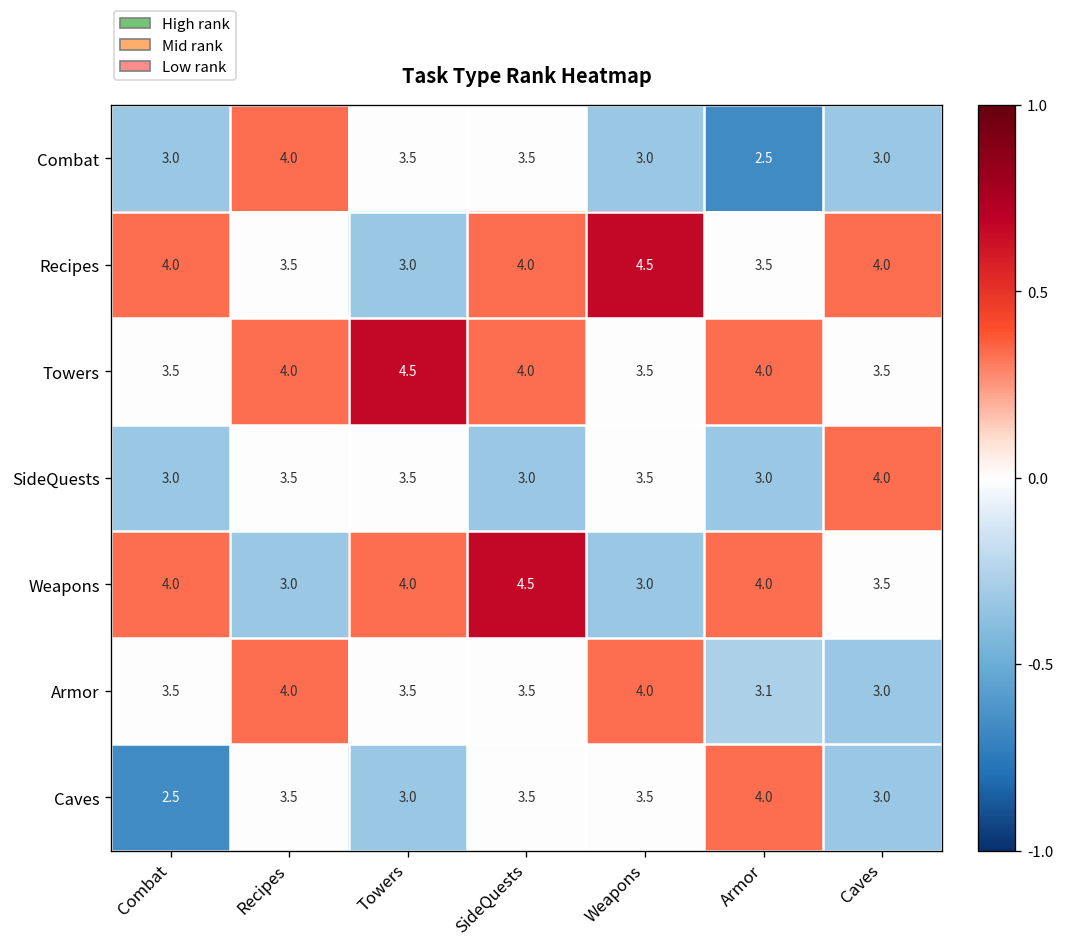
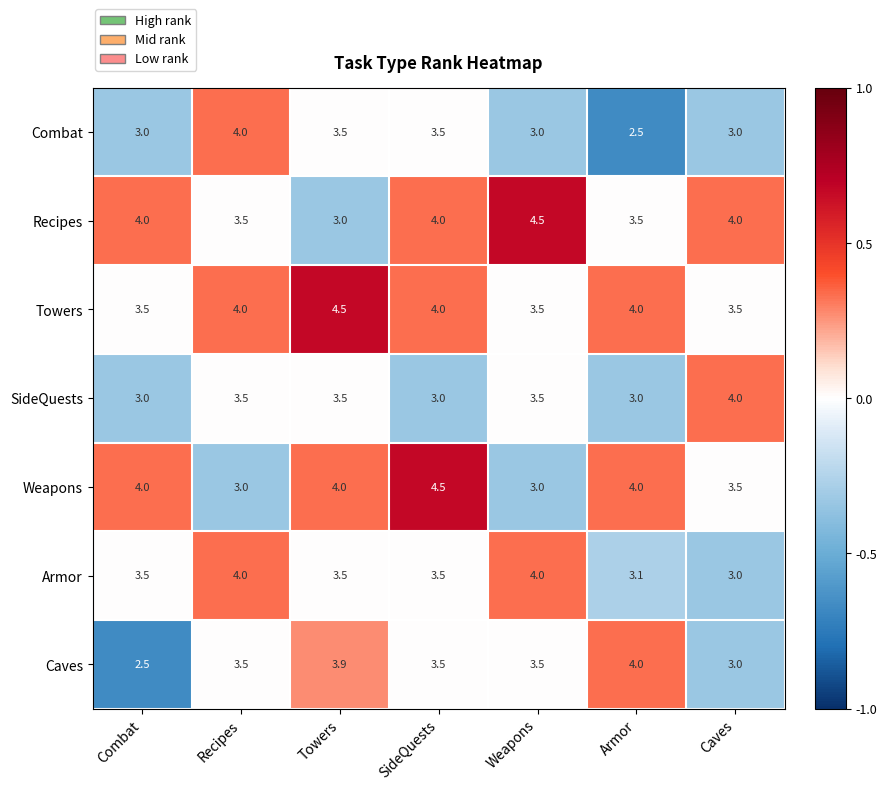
  {
    "Combat": {
      "Combat": 3.0,
      "Recipes": 4.0,
      "Towers": 3.5,
      "SideQuests": 3.5,
      "Weapons": 3.0,
      "Armor": 2.5,
      "Caves": 3.0
    },
    "Recipes": {
      "Combat": 4.0,
      "Recipes": 3.5,
      "Towers": 3.0,
      "SideQuests": 4.0,
      "Weapons": 4.5,
      "Armor": 3.5,
      "Caves": 4.0
    },
    "Towers": {
      "Combat": 3.5,
      "Recipes": 4.0,
      "Towers": 4.5,
      "SideQuests": 4.0,
      "Weapons": 3.5,
      "Armor": 4.0,
      "Caves": 3.5
    },
    "SideQuests": {
      "Combat": 3.0,
      "Recipes": 3.5,
      "Towers": 3.5,
      "SideQuests": 3.0,
      "Weapons": 3.5,
      "Armor": 3.0,
      "Caves": 4.0
    },
    "Weapons": {
      "Combat": 4.0,
      "Recipes": 3.0,
      "Towers": 4.0,
      "SideQuests": 4.5,
      "Weapons": 3.0,
      "Armor": 4.0,
      "Caves": 3.5
    },
    "Armor": {
      "Combat": 3.5,
      "Recipes": 4.0,
      "Towers": 3.5,
      "SideQuests": 3.5,
      "Weapons": 4.0,
      "Armor": 3.1,
      "Caves": 3.0
    },
    "Caves": {
      "Combat": 2.5,
      "Recipes": 3.5,
-     "Towers": 3.0,
+     "Towers": 3.9,
      "SideQuests": 3.5,
      "Weapons": 3.5,
      "Armor": 4.0,
      "Caves": 3.0
    }
  }
